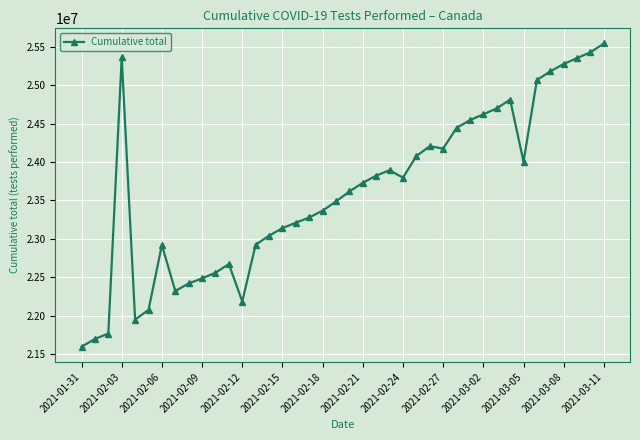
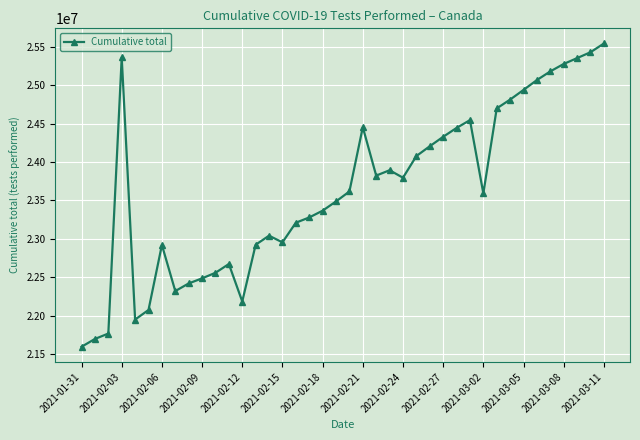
  {
    "2021-01-31": 21600000,
    "2021-02-03": 25400000,
    "2021-02-06": 22900000,
    "2021-02-09": 22500000,
    "2021-02-12": 22200000,
-   "2021-02-15": 23100000,
+   "2021-02-15": 23000000,
    "2021-02-18": 23400000,
-   "2021-02-21": 23700000,
+   "2021-02-21": 24500000,
    "2021-02-24": 23800000,
-   "2021-02-27": 24200000,
-   "2021-03-02": 24600000,
-   "2021-03-05": 24000000,
+   "2021-02-27": 24300000,
+   "2021-03-02": 23600000,
+   "2021-03-05": 24900000,
    "2021-03-08": 25300000,
    "2021-03-11": 25500000
  }
